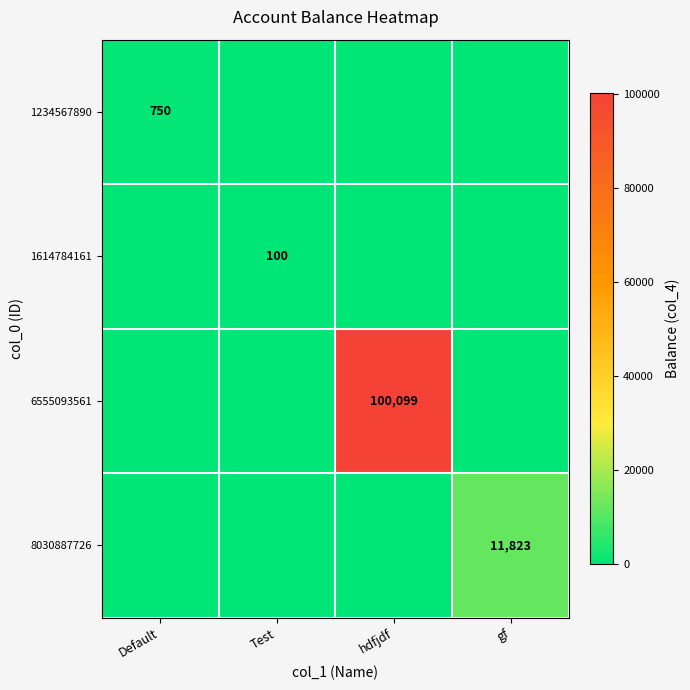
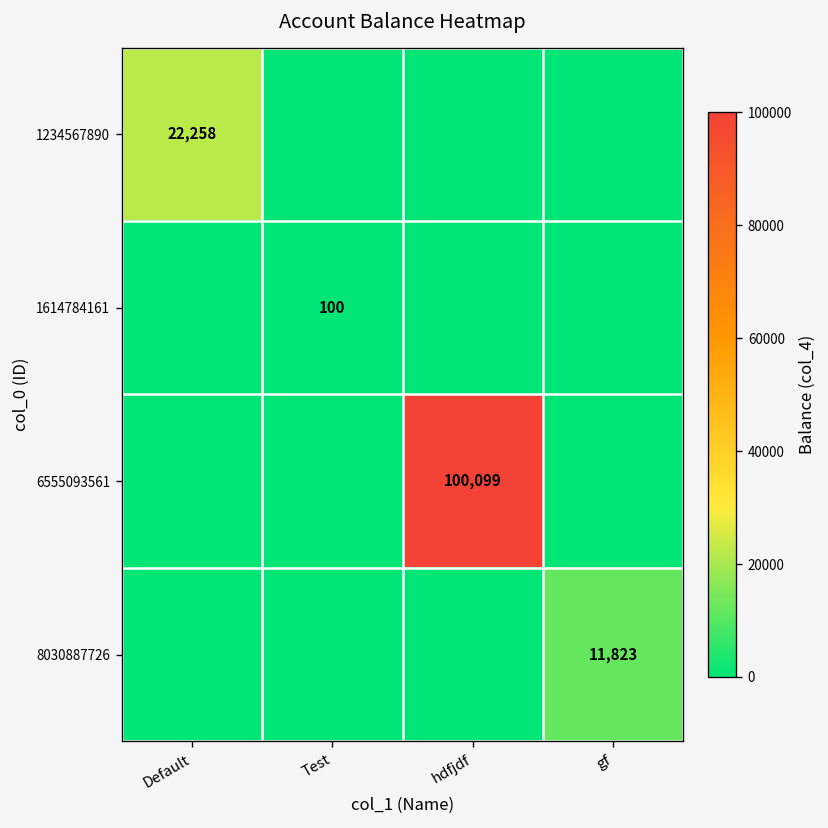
  {
    "1234567890": {
-     "Default": "750"
+     "Default": "22,258"
    },
    "1614784161": {
      "Test": "100"
    },
    "6555093561": {
      "hdfjdf": "100,099"
    },
    "8030887726": {
      "gf": "11,823"
    }
  }
